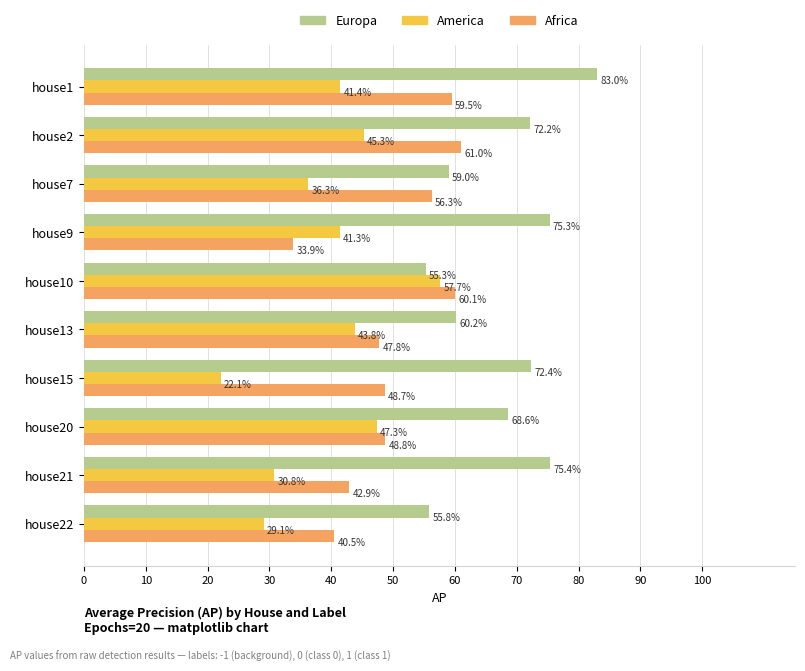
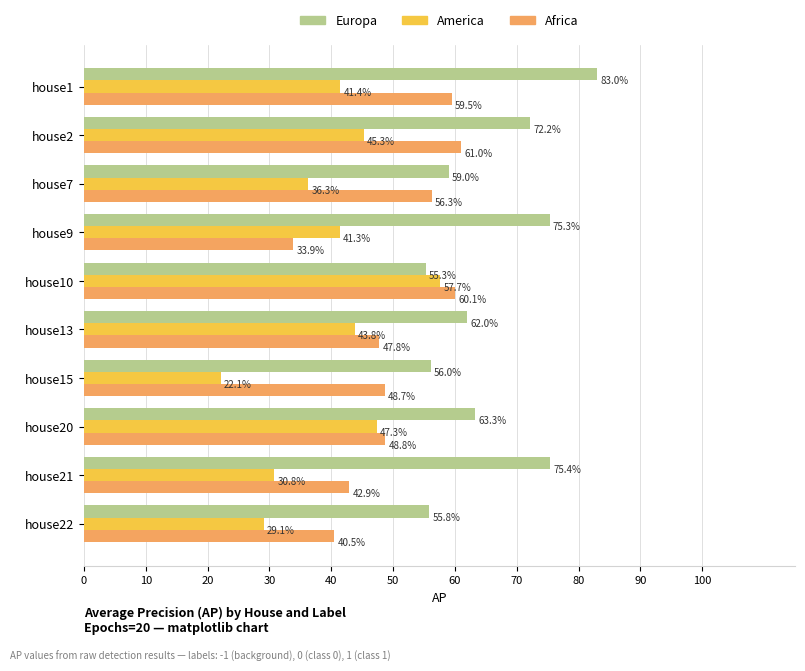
  {
    "Europa": {
      "house1": "83.0%",
      "house2": "72.2%",
      "house7": "59.0%",
      "house9": "75.3%",
      "house10": "55.3%",
-     "house13": "60.2%",
-     "house15": "72.4%",
-     "house20": "68.6%",
+     "house13": "62.0%",
+     "house15": "56.0%",
+     "house20": "63.3%",
      "house21": "75.4%",
      "house22": "55.8%"
    }
  }
